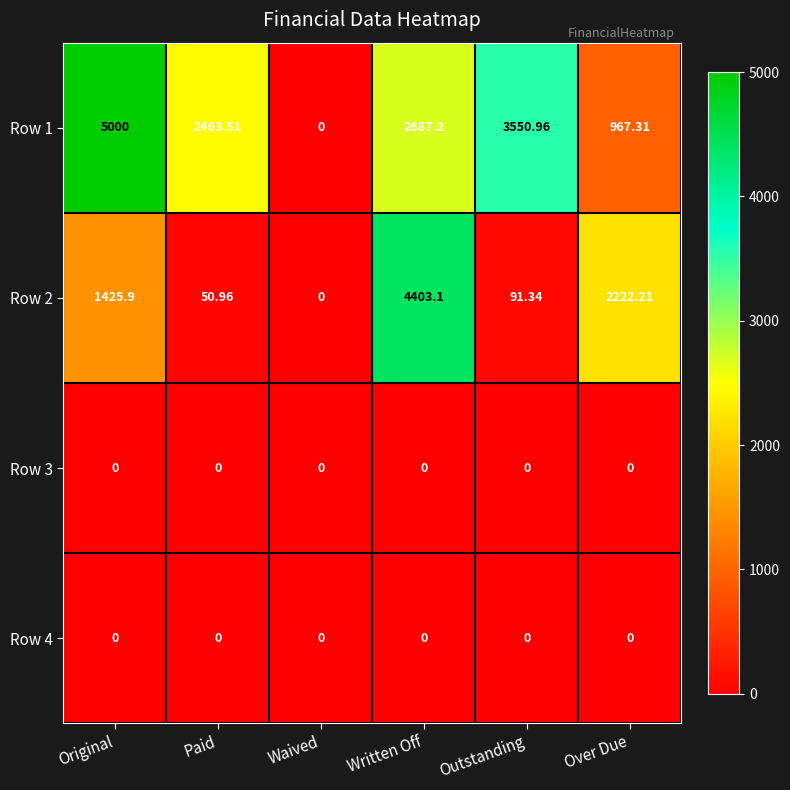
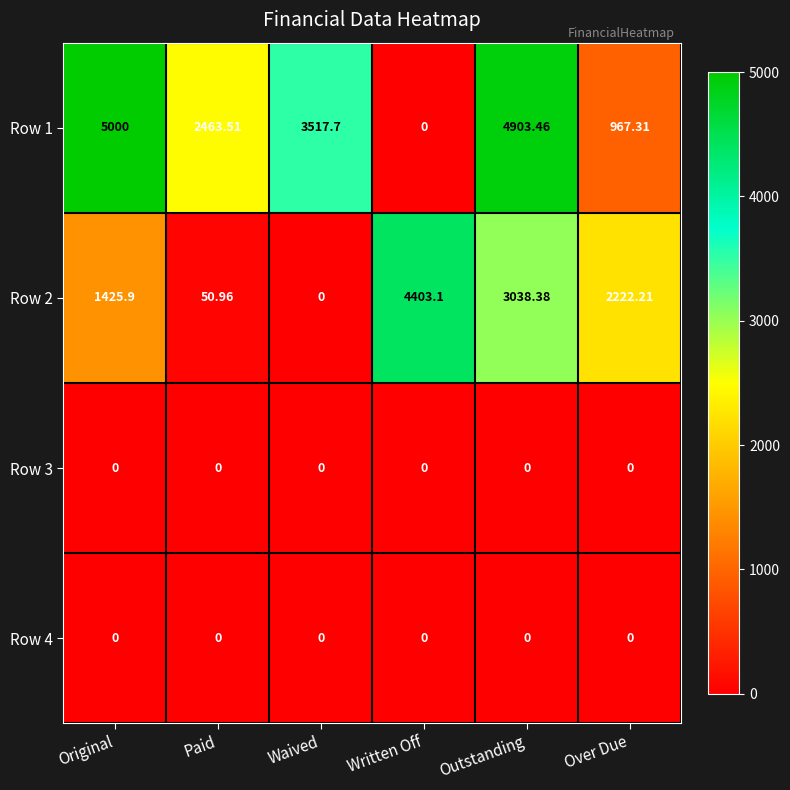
  {
    "Row 1": {
      "Original": 5000,
      "Paid": 2463.51,
-     "Waived": 0,
-     "Written Off": 2687.2,
-     "Outstanding": 3550.96,
+     "Waived": 3517.7,
+     "Written Off": 0,
+     "Outstanding": 4903.46,
      "Over Due": 967.31
    },
    "Row 2": {
      "Original": 1425.9,
      "Paid": 50.96,
      "Waived": 0,
      "Written Off": 4403.1,
-     "Outstanding": 91.34,
+     "Outstanding": 3038.38,
      "Over Due": 2222.21
    },
    "Row 3": {
      "Original": 0,
      "Paid": 0,
      "Waived": 0,
      "Written Off": 0,
      "Outstanding": 0,
      "Over Due": 0
    },
    "Row 4": {
      "Original": 0,
      "Paid": 0,
      "Waived": 0,
      "Written Off": 0,
      "Outstanding": 0,
      "Over Due": 0
    }
  }
